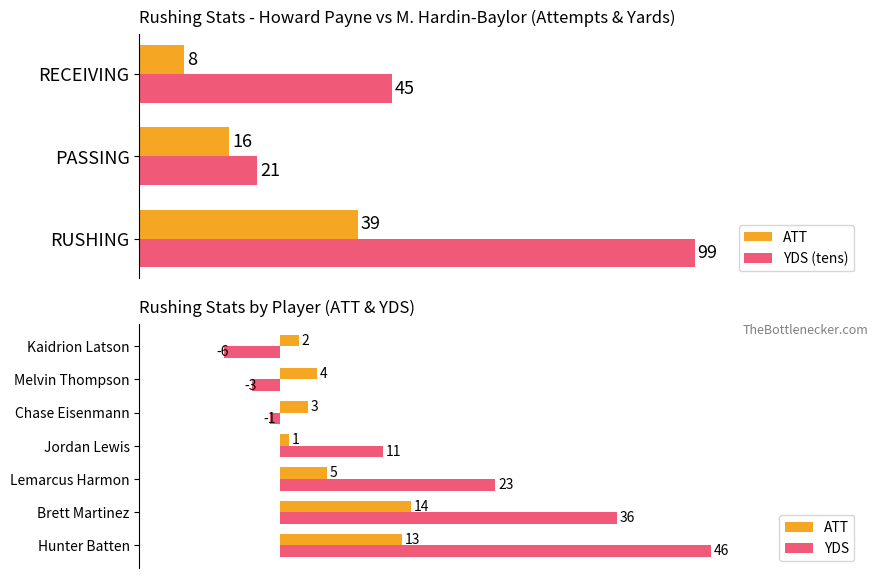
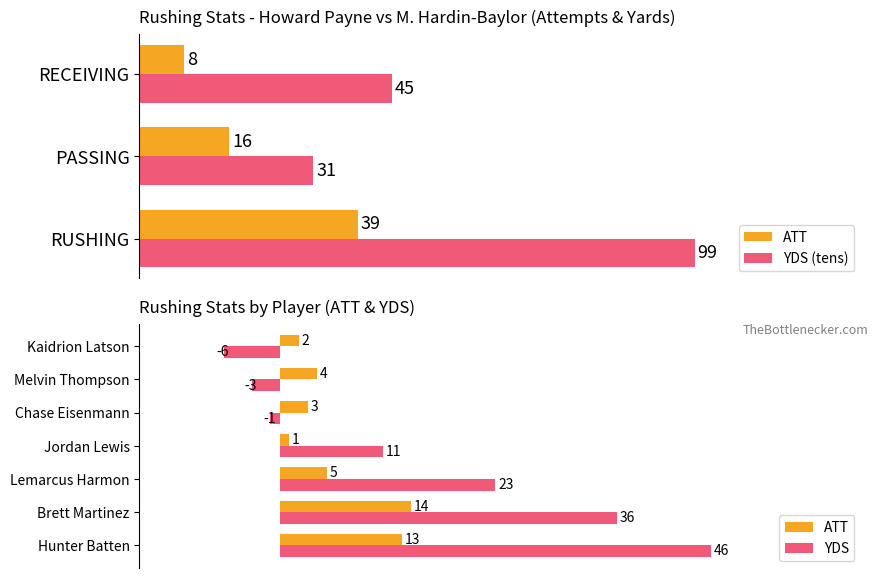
  {
    "Rushing Stats - Howard Payne vs M. Hardin-Baylor (Attempts & Yards)": {
      "ATT": {
        "RECEIVING": 8,
        "PASSING": 16,
        "RUSHING": 39
      },
      "YDS (tens)": {
        "RECEIVING": 45,
-       "PASSING": 21,
+       "PASSING": 31,
        "RUSHING": 99
      }
    },
    "Rushing Stats by Player (ATT & YDS)": {
      "ATT": {
        "Kaidrion Latson": 2,
        "Melvin Thompson": 4,
        "Chase Eisenmann": 3,
        "Jordan Lewis": 1,
        "Lemarcus Harmon": 5,
        "Brett Martinez": 14,
        "Hunter Batten": 13
      },
      "YDS": {
        "Kaidrion Latson": -6,
        "Melvin Thompson": -3,
        "Chase Eisenmann": -1,
        "Jordan Lewis": 11,
        "Lemarcus Harmon": 23,
        "Brett Martinez": 36,
        "Hunter Batten": 46
      }
    }
  }
